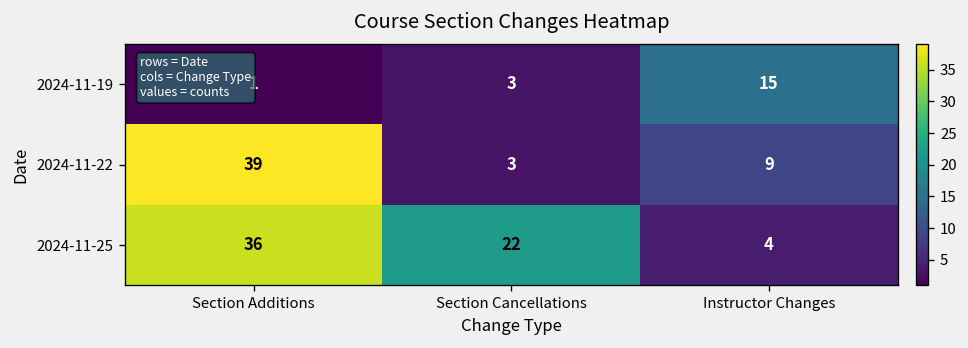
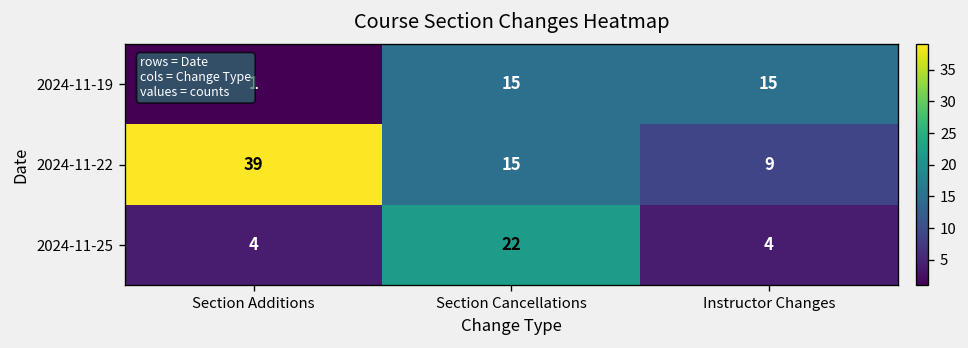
  {
    "2024-11-19": {
-     "Section Cancellations": 3,
+     "Section Cancellations": 15,
      "Instructor Changes": 15
    },
    "2024-11-22": {
      "Section Additions": 39,
-     "Section Cancellations": 3,
+     "Section Cancellations": 15,
      "Instructor Changes": 9
    },
    "2024-11-25": {
-     "Section Additions": 36,
+     "Section Additions": 4,
      "Section Cancellations": 22,
      "Instructor Changes": 4
    }
  }
